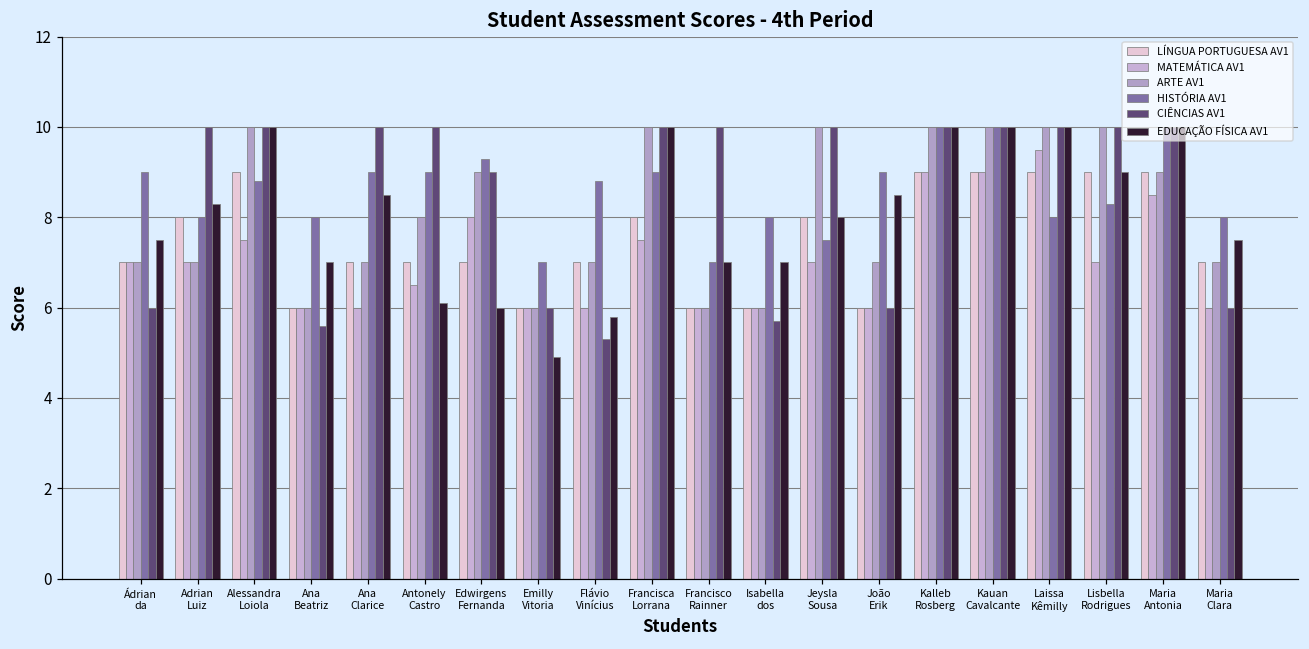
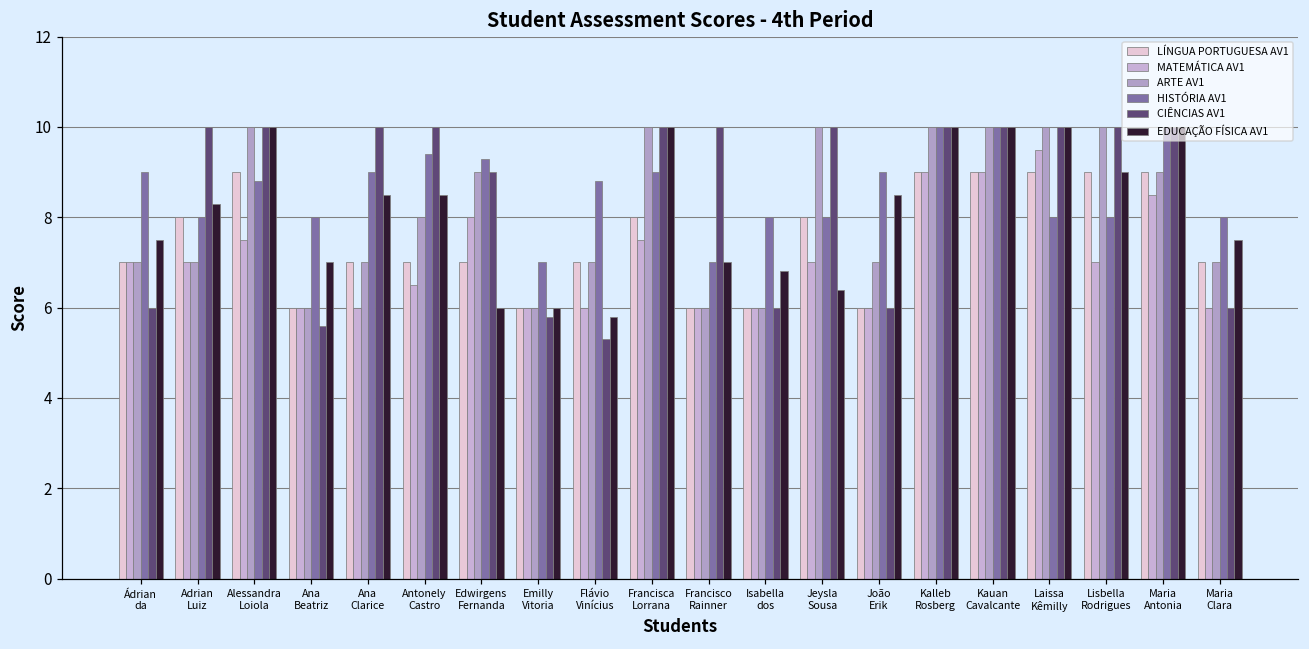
  {
    "HISTÓRIA AV1": {
      "Ádrian da": 9.0,
      "Adrian Luiz": 8.0,
      "Alessandra Loiola": 8.8,
      "Ana Beatriz": 8.0,
      "Ana Clarice": 9.0,
-     "Antonely Castro": 9.0,
+     "Antonely Castro": 9.4,
      "Edwirgens Fernanda": 9.3,
      "Emilly Vitoria": 7.0,
      "Flávio Vinícius": 8.8,
      "Francisca Lorrana": 9.0,
      "Francisco Rainner": 7.0,
      "Isabella dos": 8.0,
-     "Jeysla Sousa": 7.5,
+     "Jeysla Sousa": 8.0,
      "João Erik": 9.0,
      "Kalleb Rosberg": 10.0,
      "Kauan Cavalcante": 10.0,
      "Laissa Kêmilly": 8.0,
-     "Lisbella Rodrigues": 8.3,
+     "Lisbella Rodrigues": 8.0,
      "Maria Clara": 8.0
    },
    "CIÊNCIAS AV1": {
      "Ádrian da": 6.0,
      "Adrian Luiz": 10.0,
      "Alessandra Loiola": 10.0,
      "Ana Beatriz": 5.6,
      "Ana Clarice": 10.0,
      "Antonely Castro": 10.0,
      "Edwirgens Fernanda": 9.0,
-     "Emilly Vitoria": 6.0,
+     "Emilly Vitoria": 5.8,
      "Flávio Vinícius": 5.3,
      "Francisca Lorrana": 10.0,
      "Francisco Rainner": 10.0,
-     "Isabella dos": 5.7,
+     "Isabella dos": 6.0,
      "Jeysla Sousa": 10.0,
      "João Erik": 6.0,
      "Kalleb Rosberg": 10.0,
      "Kauan Cavalcante": 10.0,
      "Laissa Kêmilly": 10.0,
      "Lisbella Rodrigues": 10.0,
      "Maria Clara": 6.0
    },
    "EDUCAÇÃO FÍSICA AV1": {
      "Ádrian da": 7.5,
      "Adrian Luiz": 8.3,
      "Alessandra Loiola": 10.0,
      "Ana Beatriz": 7.0,
      "Ana Clarice": 8.5,
-     "Antonely Castro": 6.1,
+     "Antonely Castro": 8.5,
      "Edwirgens Fernanda": 6.0,
-     "Emilly Vitoria": 4.9,
+     "Emilly Vitoria": 6.0,
      "Flávio Vinícius": 5.8,
      "Francisca Lorrana": 10.0,
      "Francisco Rainner": 7.0,
-     "Isabella dos": 7.0,
-     "Jeysla Sousa": 8.0,
+     "Isabella dos": 6.8,
+     "Jeysla Sousa": 6.4,
      "João Erik": 8.5,
      "Kalleb Rosberg": 10.0,
      "Kauan Cavalcante": 10.0,
      "Laissa Kêmilly": 10.0,
      "Lisbella Rodrigues": 9.0,
      "Maria Clara": 7.5
    }
  }
